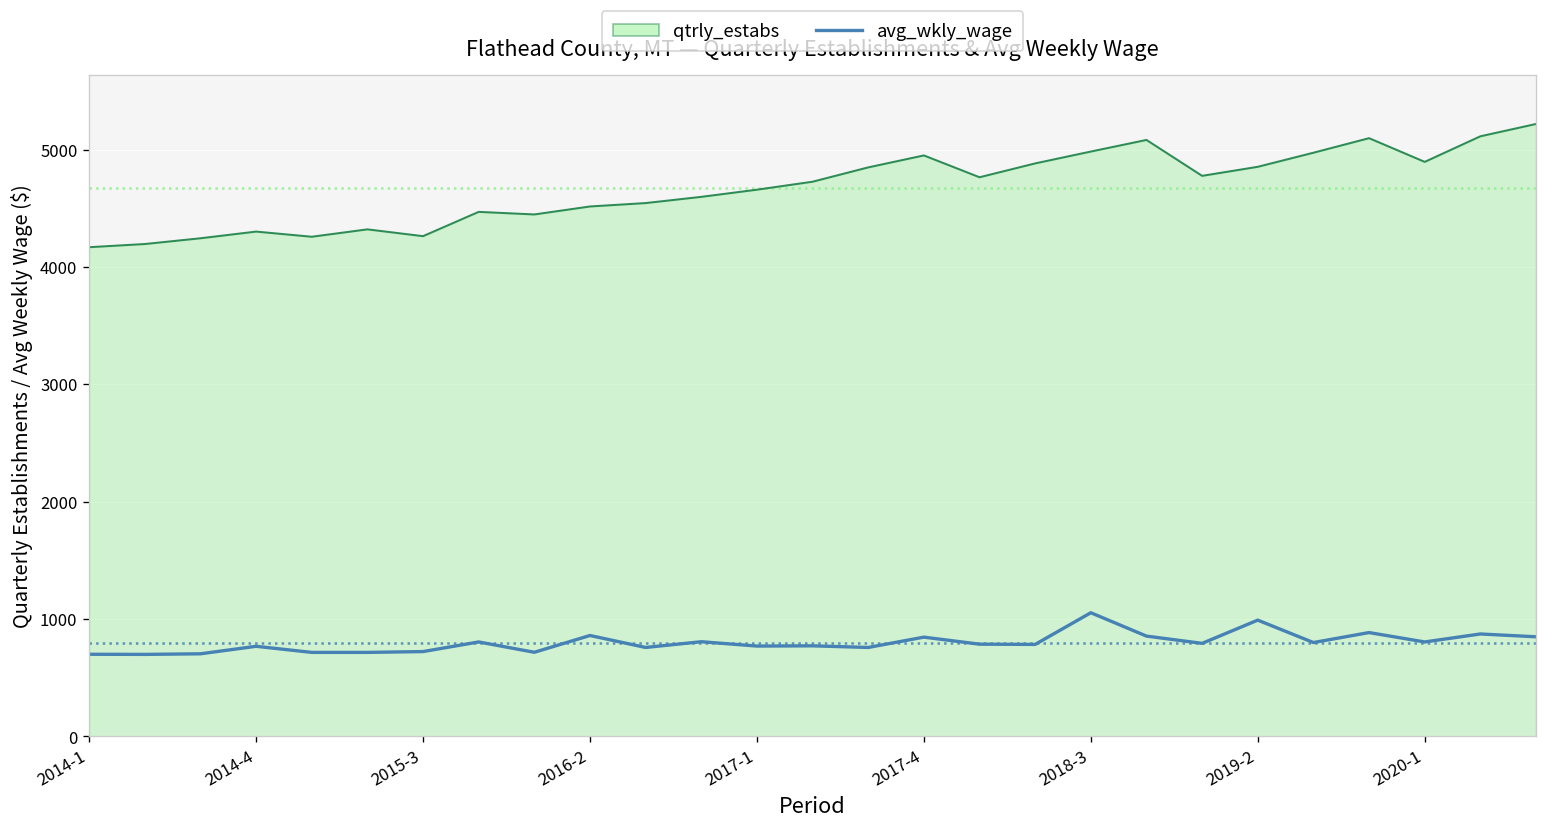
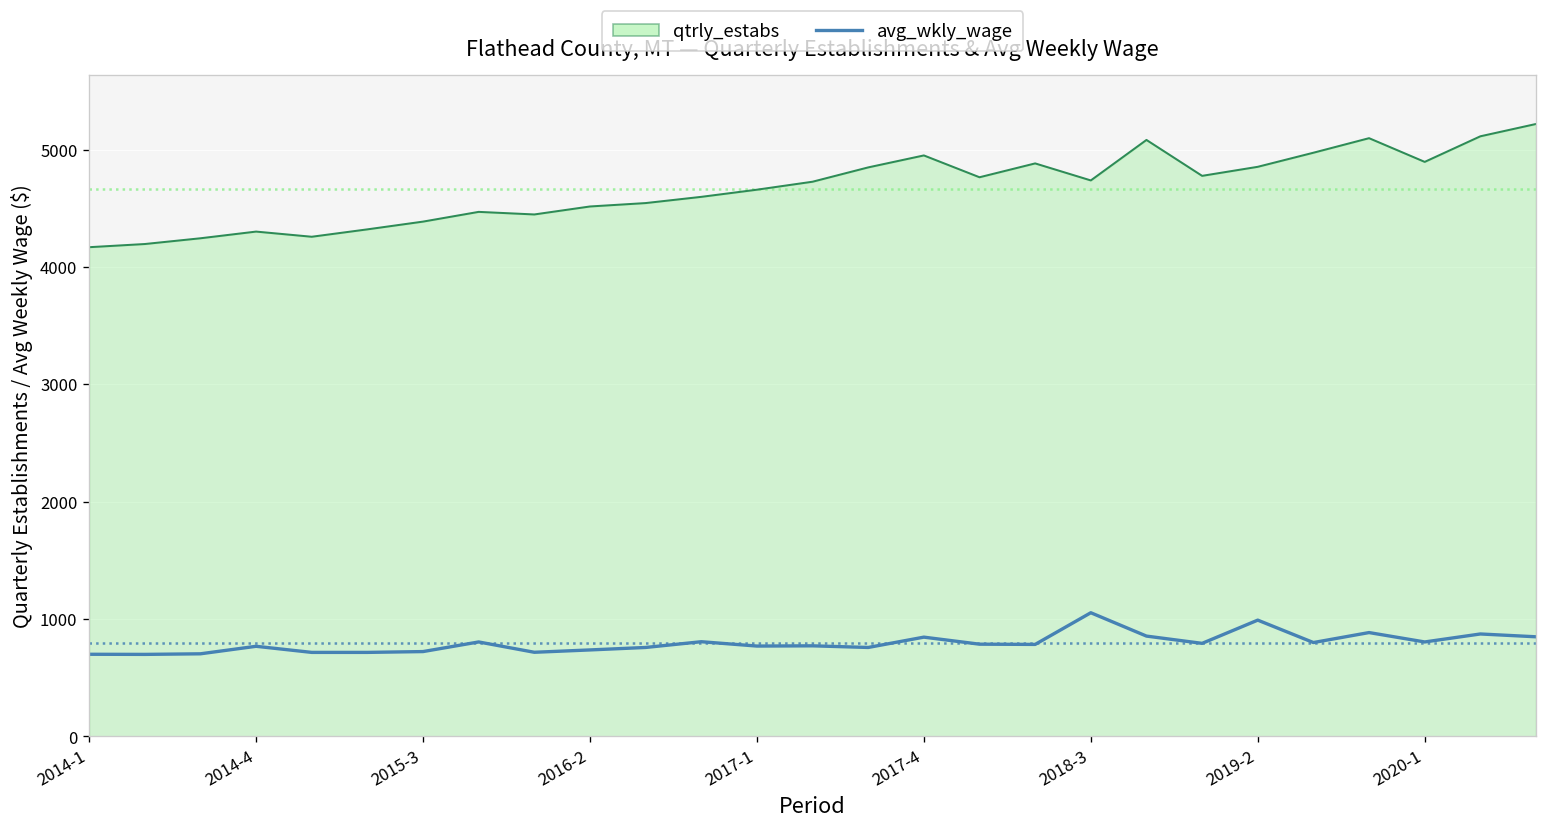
  {
    "qtrly_estabs": {
      "2014-1": 4200,
      "2014-4": 4300,
-     "2015-3": 4300,
+     "2015-3": 4400,
      "2016-2": 4500,
      "2017-1": 4700,
      "2017-4": 5000,
-     "2018-3": 5000,
+     "2018-3": 4700,
      "2019-2": 4900,
      "2020-1": 4900
    },
    "avg_wkly_wage": {
      "2014-1": 700,
      "2014-4": 800,
      "2015-3": 700,
-     "2016-2": 900,
+     "2016-2": 700,
      "2017-1": 800,
      "2017-4": 800,
      "2018-3": 1100,
      "2019-2": 1000,
      "2020-1": 800
    }
  }
